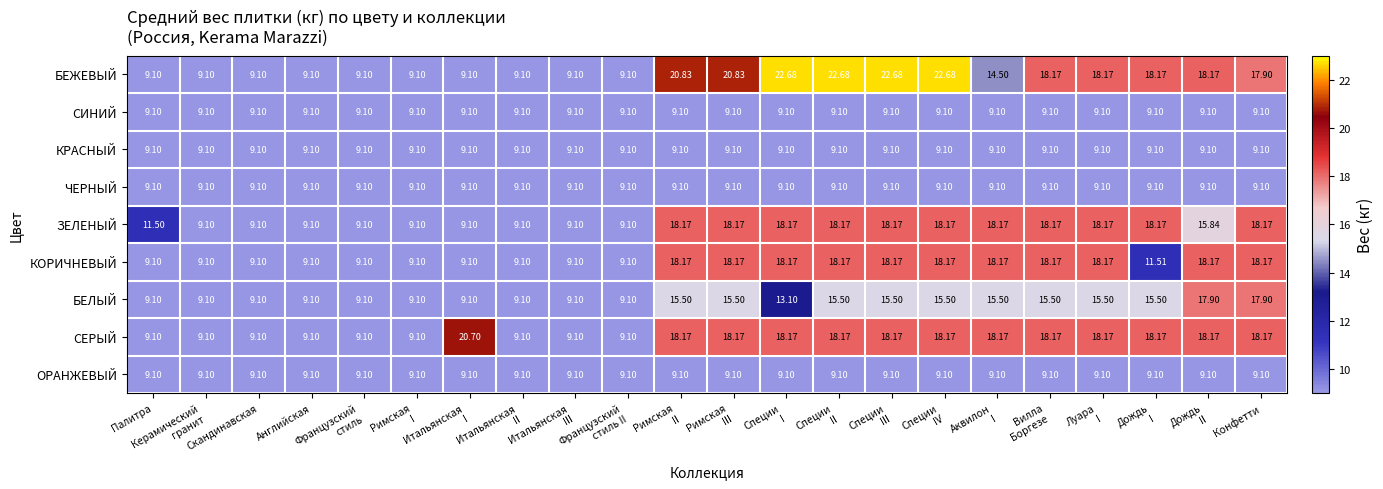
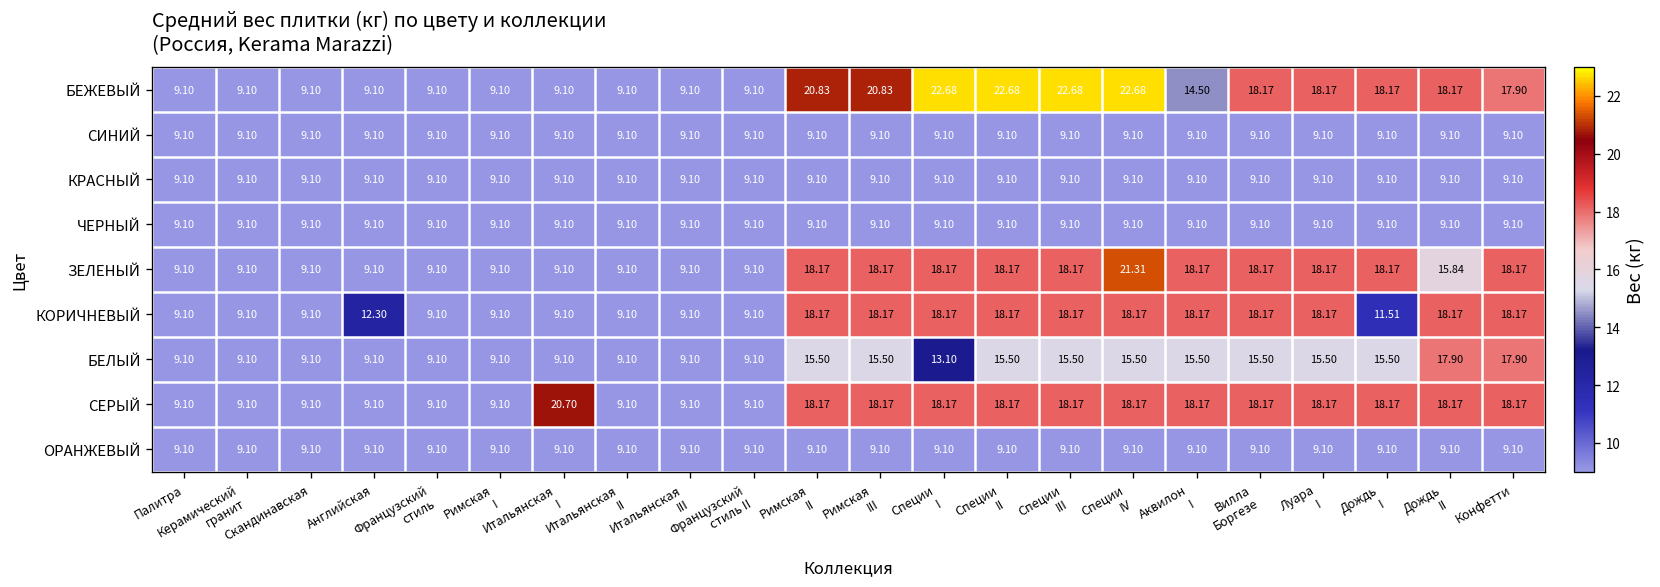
  {
    "БЕЖЕВЫЙ": {
      "Палитра": 9.10,
      "Керамический гранит": 9.10,
      "Скандинавская": 9.10,
      "Английская": 9.10,
      "Французский стиль": 9.10,
      "Римская I": 9.10,
      "Итальянская I": 9.10,
      "Итальянская II": 9.10,
      "Итальянская III": 9.10,
      "Французский стиль II": 9.10,
      "Римская II": 20.83,
      "Римская III": 20.83,
      "Специи I": 22.68,
      "Специи II": 22.68,
      "Специи III": 22.68,
      "Специи IV": 22.68,
      "Аквилон I": 14.50,
      "Вилла Боргезе": 18.17,
      "Луара I": 18.17,
      "Дождь I": 18.17,
      "Дождь II": 18.17,
      "Конфетти": 17.90
    },
    "СИНИЙ": {
      "Палитра": 9.10,
      "Керамический гранит": 9.10,
      "Скандинавская": 9.10,
      "Английская": 9.10,
      "Французский стиль": 9.10,
      "Римская I": 9.10,
      "Итальянская I": 9.10,
      "Итальянская II": 9.10,
      "Итальянская III": 9.10,
      "Французский стиль II": 9.10,
      "Римская II": 9.10,
      "Римская III": 9.10,
      "Специи I": 9.10,
      "Специи II": 9.10,
      "Специи III": 9.10,
      "Специи IV": 9.10,
      "Аквилон I": 9.10,
      "Вилла Боргезе": 9.10,
      "Луара I": 9.10,
      "Дождь I": 9.10,
      "Дождь II": 9.10,
      "Конфетти": 9.10
    },
    "КРАСНЫЙ": {
      "Палитра": 9.10,
      "Керамический гранит": 9.10,
      "Скандинавская": 9.10,
      "Английская": 9.10,
      "Французский стиль": 9.10,
      "Римская I": 9.10,
      "Итальянская I": 9.10,
      "Итальянская II": 9.10,
      "Итальянская III": 9.10,
      "Французский стиль II": 9.10,
      "Римская II": 9.10,
      "Римская III": 9.10,
      "Специи I": 9.10,
      "Специи II": 9.10,
      "Специи III": 9.10,
      "Специи IV": 9.10,
      "Аквилон I": 9.10,
      "Вилла Боргезе": 9.10,
      "Луара I": 9.10,
      "Дождь I": 9.10,
      "Дождь II": 9.10,
      "Конфетти": 9.10
    },
    "ЧЕРНЫЙ": {
      "Палитра": 9.10,
      "Керамический гранит": 9.10,
      "Скандинавская": 9.10,
      "Английская": 9.10,
      "Французский стиль": 9.10,
      "Римская I": 9.10,
      "Итальянская I": 9.10,
      "Итальянская II": 9.10,
      "Итальянская III": 9.10,
      "Французский стиль II": 9.10,
      "Римская II": 9.10,
      "Римская III": 9.10,
      "Специи I": 9.10,
      "Специи II": 9.10,
      "Специи III": 9.10,
      "Специи IV": 9.10,
      "Аквилон I": 9.10,
      "Вилла Боргезе": 9.10,
      "Луара I": 9.10,
      "Дождь I": 9.10,
      "Дождь II": 9.10,
      "Конфетти": 9.10
    },
    "ЗЕЛЕНЫЙ": {
-     "Палитра": 11.50,
+     "Палитра": 9.10,
      "Керамический гранит": 9.10,
      "Скандинавская": 9.10,
      "Английская": 9.10,
      "Французский стиль": 9.10,
      "Римская I": 9.10,
      "Итальянская I": 9.10,
      "Итальянская II": 9.10,
      "Итальянская III": 9.10,
      "Французский стиль II": 9.10,
      "Римская II": 18.17,
      "Римская III": 18.17,
      "Специи I": 18.17,
      "Специи II": 18.17,
      "Специи III": 18.17,
-     "Специи IV": 18.17,
+     "Специи IV": 21.31,
      "Аквилон I": 18.17,
      "Вилла Боргезе": 18.17,
      "Луара I": 18.17,
      "Дождь I": 18.17,
      "Дождь II": 15.84,
      "Конфетти": 18.17
    },
    "КОРИЧНЕВЫЙ": {
      "Палитра": 9.10,
      "Керамический гранит": 9.10,
      "Скандинавская": 9.10,
-     "Английская": 9.10,
+     "Английская": 12.30,
      "Французский стиль": 9.10,
      "Римская I": 9.10,
      "Итальянская I": 9.10,
      "Итальянская II": 9.10,
      "Итальянская III": 9.10,
      "Французский стиль II": 9.10,
      "Римская II": 18.17,
      "Римская III": 18.17,
      "Специи I": 18.17,
      "Специи II": 18.17,
      "Специи III": 18.17,
      "Специи IV": 18.17,
      "Аквилон I": 18.17,
      "Вилла Боргезе": 18.17,
      "Луара I": 18.17,
      "Дождь I": 11.51,
      "Дождь II": 18.17,
      "Конфетти": 18.17
    },
    "БЕЛЫЙ": {
      "Палитра": 9.10,
      "Керамический гранит": 9.10,
      "Скандинавская": 9.10,
      "Английская": 9.10,
      "Французский стиль": 9.10,
      "Римская I": 9.10,
      "Итальянская I": 9.10,
      "Итальянская II": 9.10,
      "Итальянская III": 9.10,
      "Французский стиль II": 9.10,
      "Римская II": 15.50,
      "Римская III": 15.50,
      "Специи I": 13.10,
      "Специи II": 15.50,
      "Специи III": 15.50,
      "Специи IV": 15.50,
      "Аквилон I": 15.50,
      "Вилла Боргезе": 15.50,
      "Луара I": 15.50,
      "Дождь I": 15.50,
      "Дождь II": 17.90,
      "Конфетти": 17.90
    },
    "СЕРЫЙ": {
      "Палитра": 9.10,
      "Керамический гранит": 9.10,
      "Скандинавская": 9.10,
      "Английская": 9.10,
      "Французский стиль": 9.10,
      "Римская I": 9.10,
      "Итальянская I": 20.70,
      "Итальянская II": 9.10,
      "Итальянская III": 9.10,
      "Французский стиль II": 9.10,
      "Римская II": 18.17,
      "Римская III": 18.17,
      "Специи I": 18.17,
      "Специи II": 18.17,
      "Специи III": 18.17,
      "Специи IV": 18.17,
      "Аквилон I": 18.17,
      "Вилла Боргезе": 18.17,
      "Луара I": 18.17,
      "Дождь I": 18.17,
      "Дождь II": 18.17,
      "Конфетти": 18.17
    },
    "ОРАНЖЕВЫЙ": {
      "Палитра": 9.10,
      "Керамический гранит": 9.10,
      "Скандинавская": 9.10,
      "Английская": 9.10,
      "Французский стиль": 9.10,
      "Римская I": 9.10,
      "Итальянская I": 9.10,
      "Итальянская II": 9.10,
      "Итальянская III": 9.10,
      "Французский стиль II": 9.10,
      "Римская II": 9.10,
      "Римская III": 9.10,
      "Специи I": 9.10,
      "Специи II": 9.10,
      "Специи III": 9.10,
      "Специи IV": 9.10,
      "Аквилон I": 9.10,
      "Вилла Боргезе": 9.10,
      "Луара I": 9.10,
      "Дождь I": 9.10,
      "Дождь II": 9.10,
      "Конфетти": 9.10
    }
  }
